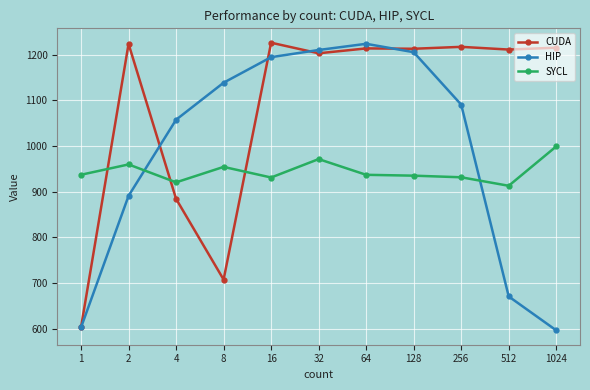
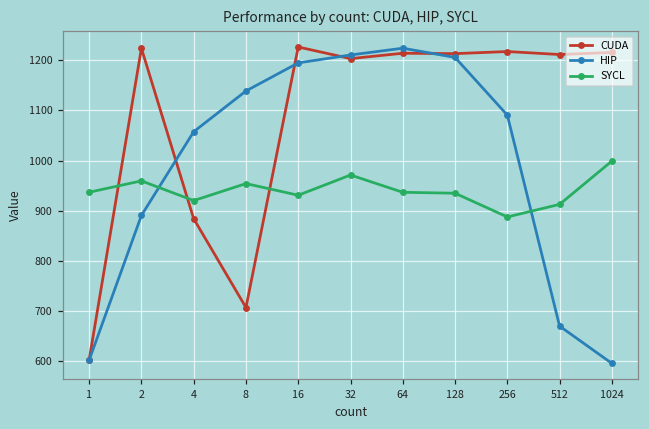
  {
    "CUDA": {
      "2": 1220,
      "4": 880,
      "8": 710,
      "16": 1230,
      "32": 1200,
      "64": 1210,
      "128": 1210,
      "256": 1220,
      "512": 1210
    },
    "HIP": {
      "2": 890,
      "4": 1060,
      "8": 1140,
      "16": 1190,
      "32": 1210,
      "64": 1220,
      "128": 1210,
      "256": 1090,
      "512": 670,
      "1024": 600
    },
    "SYCL": {
      "1": 940,
      "2": 960,
      "4": 920,
      "8": 950,
      "16": 930,
      "32": 970,
      "64": 940,
      "128": 930,
-     "256": 930,
+     "256": 890,
      "512": 910,
      "1024": 1000
    }
  }
